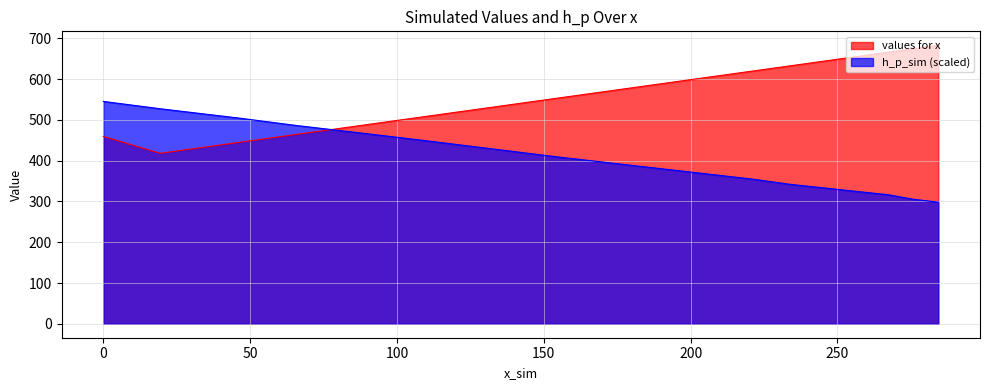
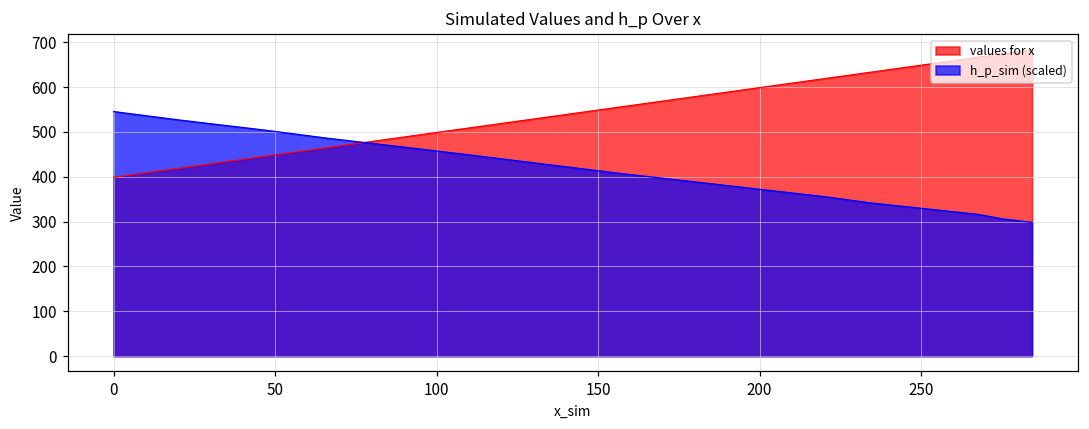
  {
    "values for x": {
-     "0": 460
+     "0": 400
    },
    "h_p_sim (scaled)": {
      "0": 550
    }
  }
